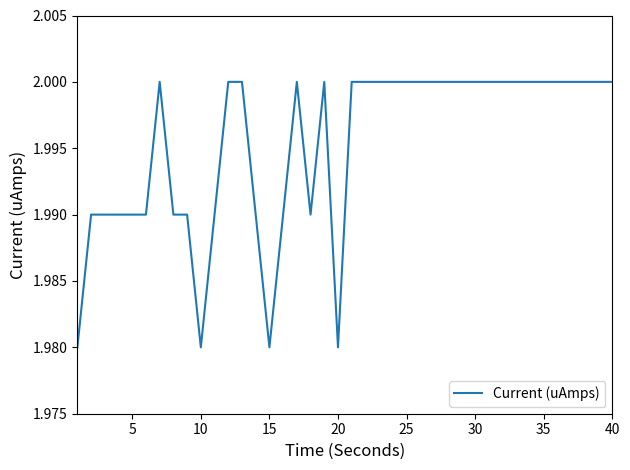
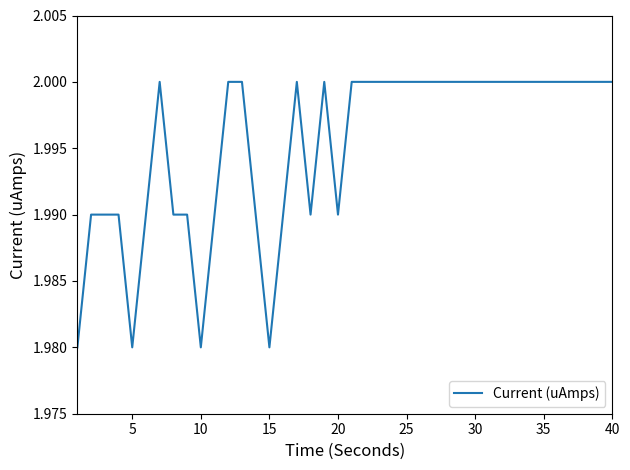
  {
-   "5": 1.99,
+   "5": 1.98,
    "10": 1.98,
    "15": 1.98,
-   "20": 1.98,
+   "20": 1.99,
    "25": 2.00,
    "30": 2.00,
    "35": 2.00,
    "40": 2.00
  }
